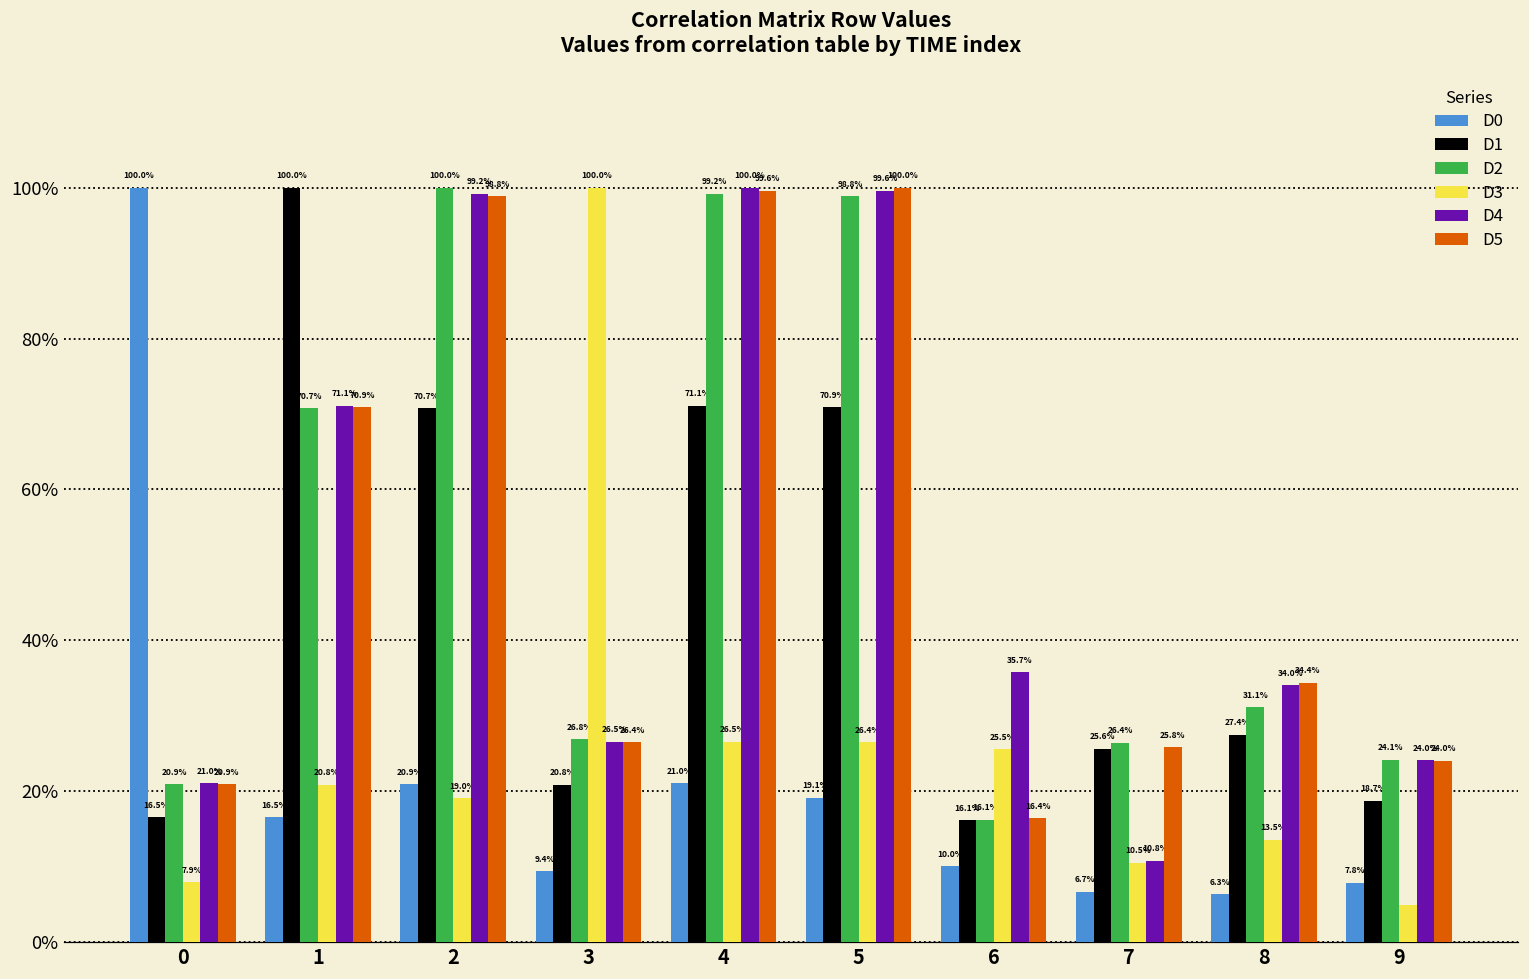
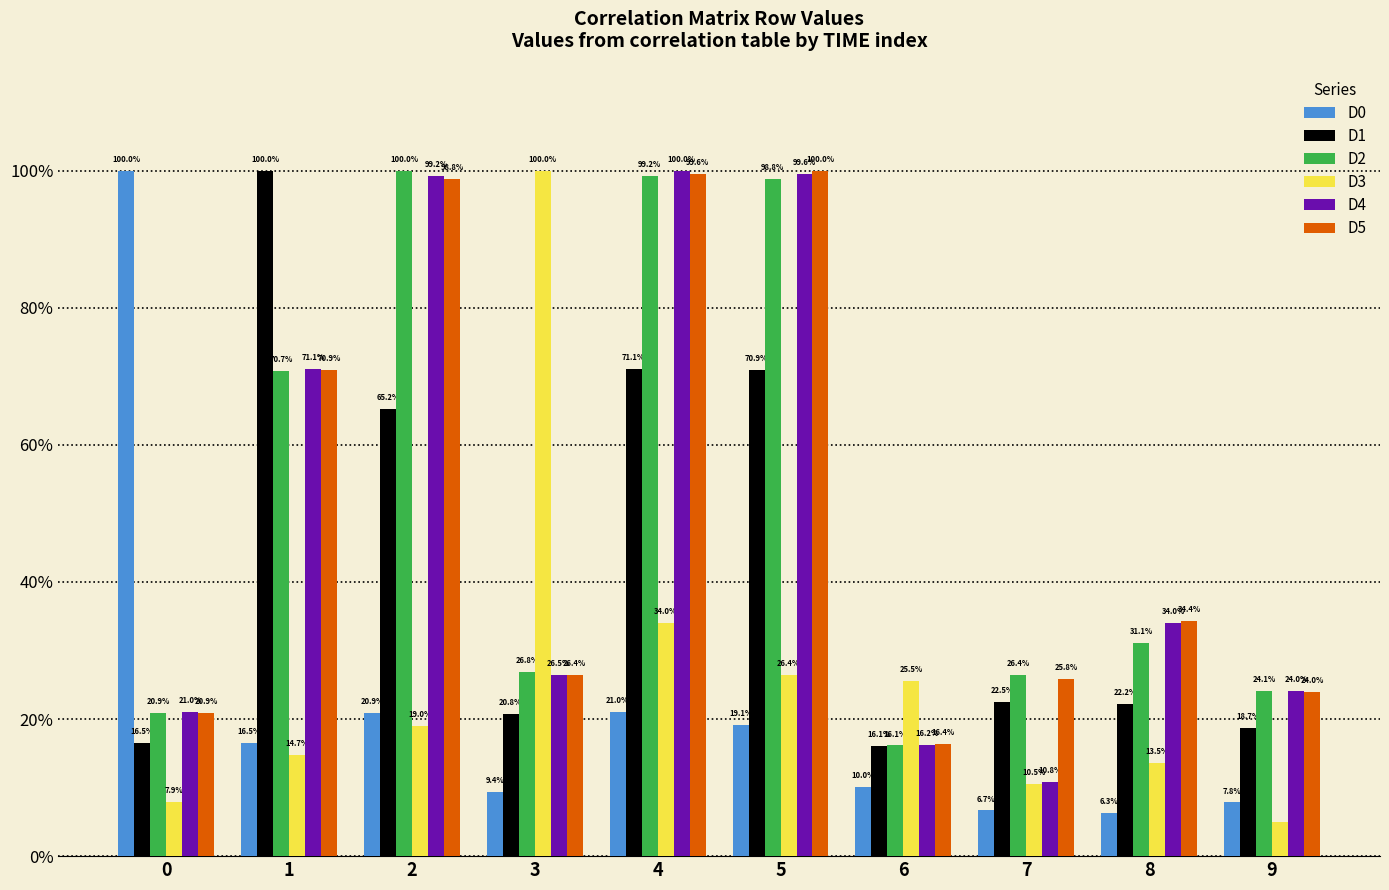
  {
    "D0": {
      "0": "100.0%",
      "1": "16.5%",
      "2": "20.9%",
      "3": "9.4%",
      "4": "21.0%",
      "5": "19.1%",
      "6": "10.0%",
      "7": "6.7%",
      "8": "6.3%",
      "9": "7.8%"
    },
    "D1": {
      "0": "16.5%",
      "1": "100.0%",
-     "2": "70.7%",
+     "2": "65.2%",
      "3": "20.8%",
      "4": "71.1%",
      "5": "70.9%",
-     "7": "25.6%",
-     "8": "27.4%",
+     "7": "22.5%",
+     "8": "22.2%",
      "9": "18.7%"
    },
    "D2": {
      "0": "20.9%",
      "1": "70.7%",
      "2": "100.0%",
      "3": "26.8%",
      "4": "99.2%",
      "5": "98.8%",
      "7": "26.4%",
      "8": "31.1%",
      "9": "24.1%"
    },
    "D3": {
      "0": "7.9%",
-     "1": "20.8%",
+     "1": "14.7%",
      "2": "19.0%",
      "3": "100.0%",
-     "4": "26.5%",
+     "4": "34.0%",
      "5": "26.4%",
      "6": "25.5%",
      "8": "13.5%"
    },
    "D4": {
-     "6": "35.7%"
+     "6": "16.2%"
    },
    "D5": {
      "7": "25.8%"
    }
  }
